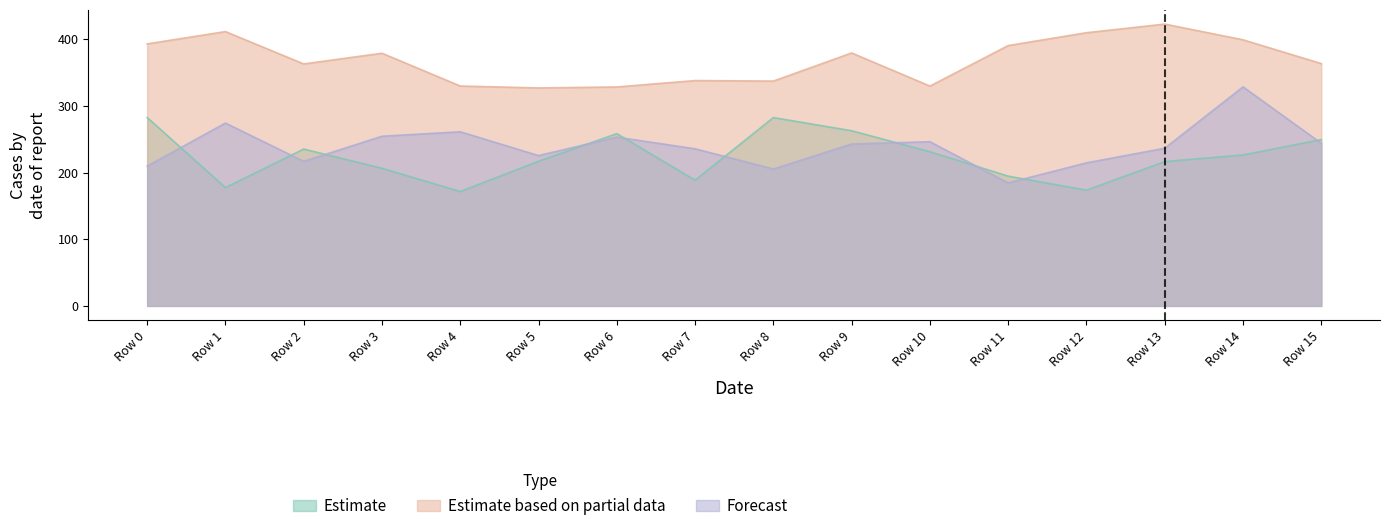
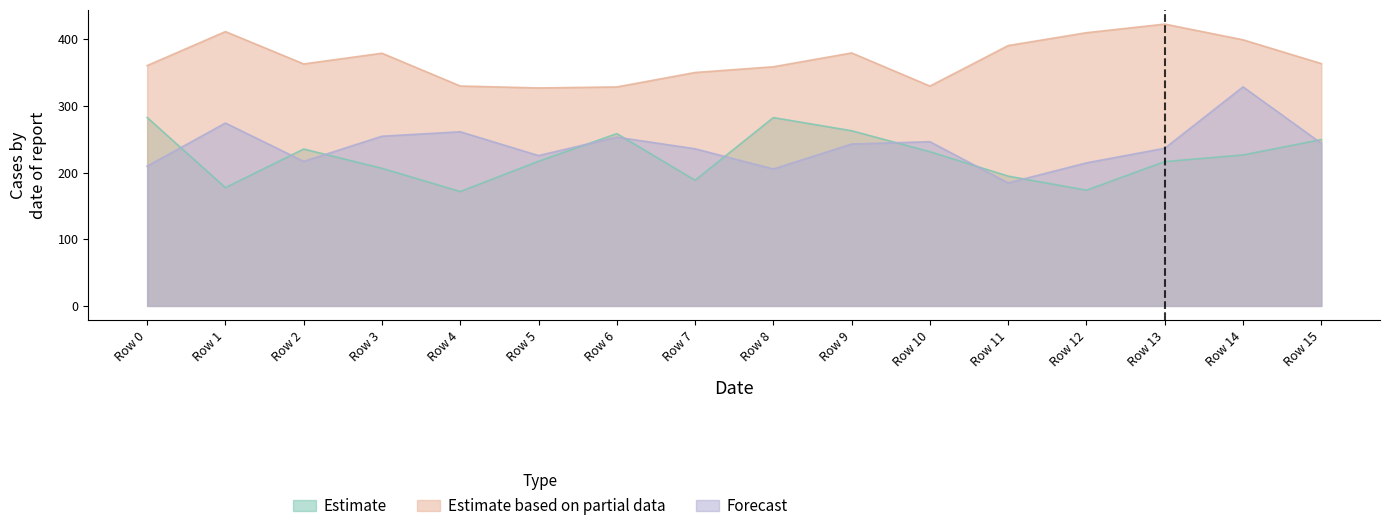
  {
    "Estimate based on partial data": {
-     "Row 0": 390,
+     "Row 0": 360,
      "Row 1": 410,
      "Row 2": 360,
      "Row 3": 380,
      "Row 4": 330,
      "Row 5": 330,
      "Row 6": 330,
-     "Row 7": 340,
-     "Row 8": 340,
+     "Row 7": 350,
+     "Row 8": 360,
      "Row 9": 380,
      "Row 10": 330,
      "Row 11": 390,
      "Row 12": 410,
      "Row 13": 420,
      "Row 14": 400,
      "Row 15": 360
    }
  }
